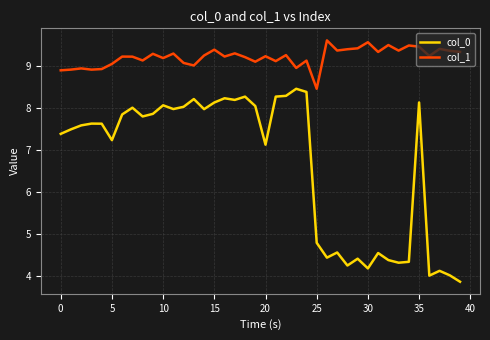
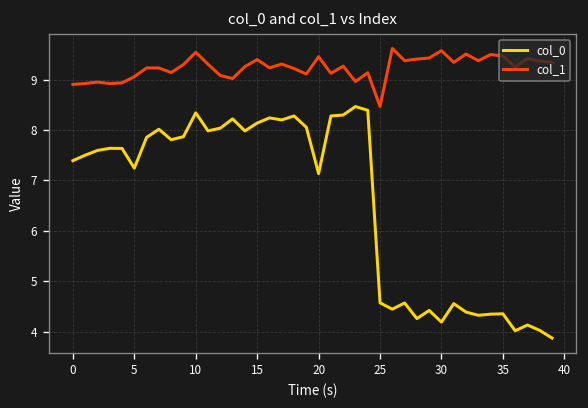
  {
    "col_0": {
      "0": 7.4,
      "5": 7.2,
-     "10": 8.1,
+     "10": 8.3,
      "15": 8.1,
      "20": 7.1,
-     "25": 4.8,
+     "25": 4.6,
      "30": 4.2,
-     "35": 8.1
+     "35": 4.4
    },
    "col_1": {
      "0": 8.9,
      "5": 9.1,
-     "10": 9.2,
+     "10": 9.5,
      "15": 9.4,
-     "20": 9.2,
+     "20": 9.5,
      "25": 8.5,
      "30": 9.6
    }
  }
